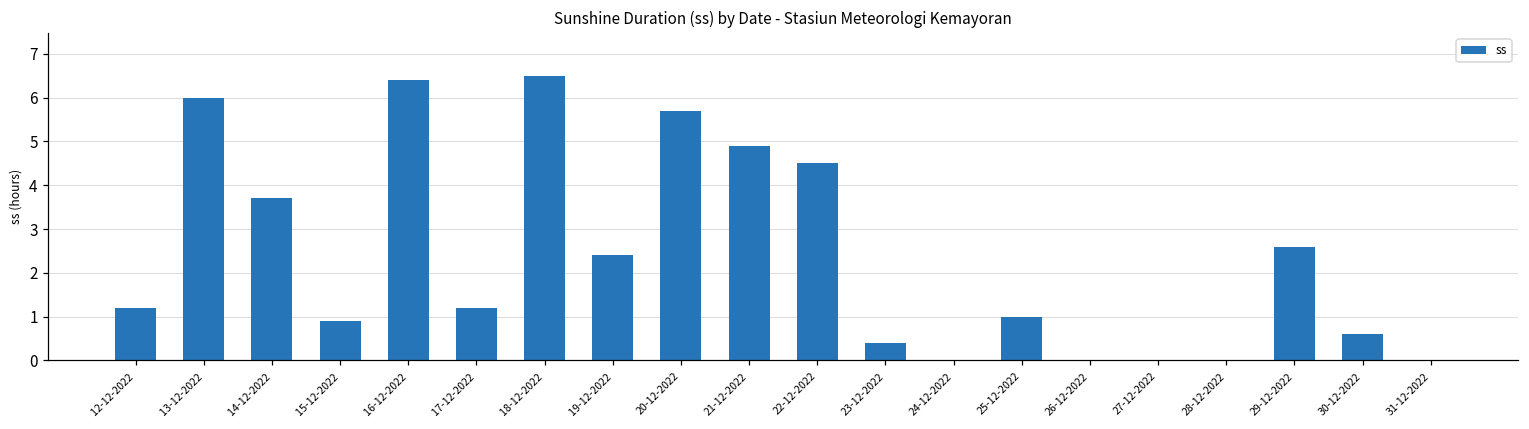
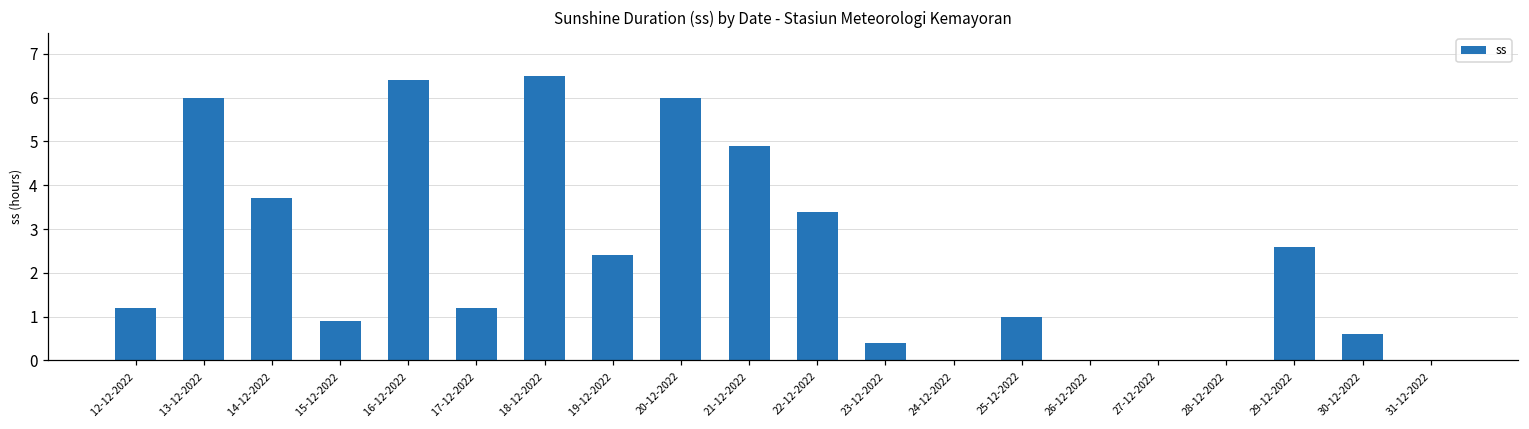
  {
    "12-12-2022": 1.2,
    "13-12-2022": 6.0,
    "14-12-2022": 3.7,
    "15-12-2022": 0.9,
    "16-12-2022": 6.4,
    "17-12-2022": 1.2,
    "18-12-2022": 6.5,
    "19-12-2022": 2.4,
-   "20-12-2022": 5.7,
+   "20-12-2022": 6.0,
    "21-12-2022": 4.9,
-   "22-12-2022": 4.5,
+   "22-12-2022": 3.4,
    "23-12-2022": 0.4,
    "24-12-2022": 0.0,
    "25-12-2022": 1.0,
    "26-12-2022": 0.0,
    "27-12-2022": 0.0,
    "28-12-2022": 0.0,
    "29-12-2022": 2.6,
    "30-12-2022": 0.6,
    "31-12-2022": 0.0
  }
